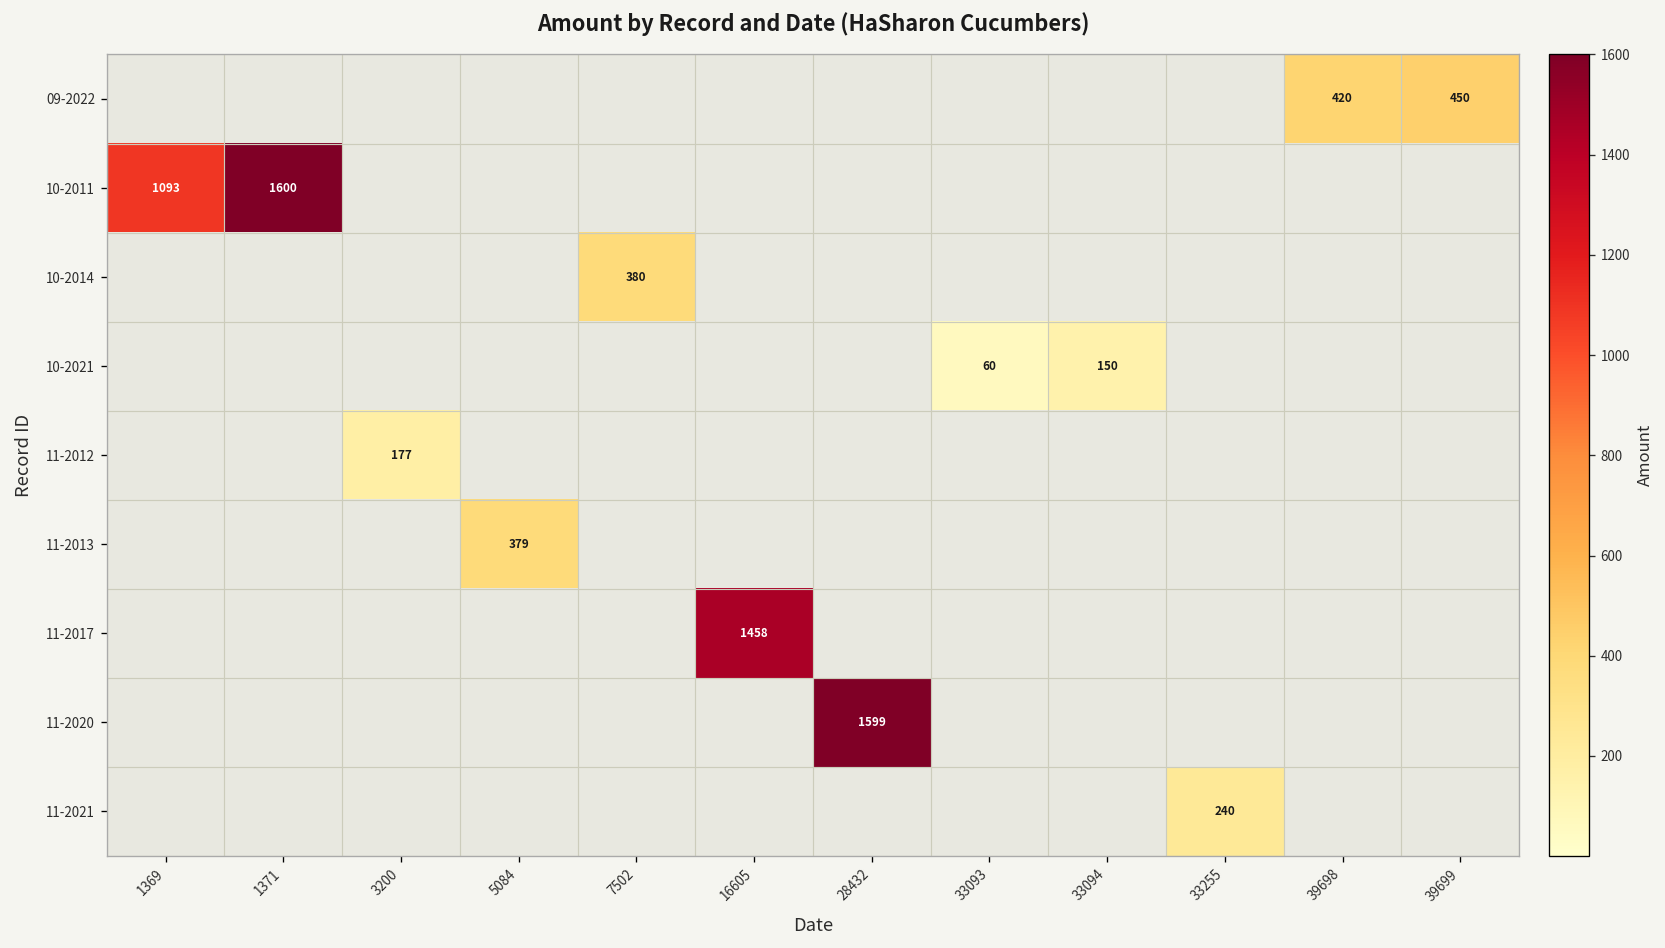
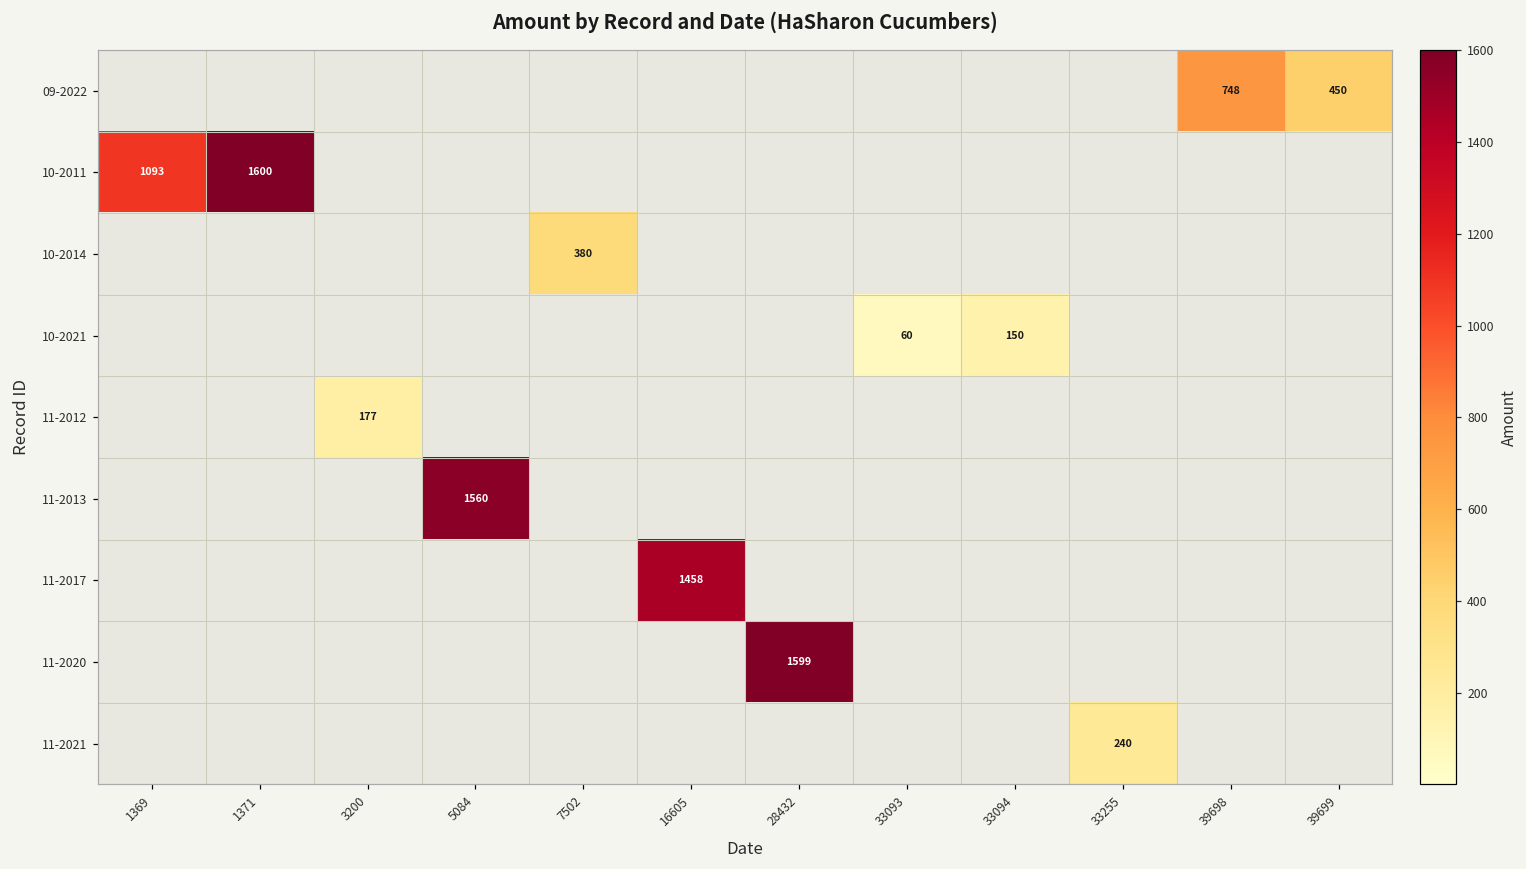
  {
    "09-2022": {
-     "39698": 420,
+     "39698": 748,
      "39699": 450
    },
    "10-2011": {
      "1369": 1093,
      "1371": 1600
    },
    "10-2014": {
      "7502": 380
    },
    "10-2021": {
      "33093": 60,
      "33094": 150
    },
    "11-2012": {
      "3200": 177
    },
    "11-2013": {
-     "5084": 379
+     "5084": 1560
    },
    "11-2017": {
      "16605": 1458
    },
    "11-2020": {
      "28432": 1599
    },
    "11-2021": {
      "33255": 240
    }
  }
